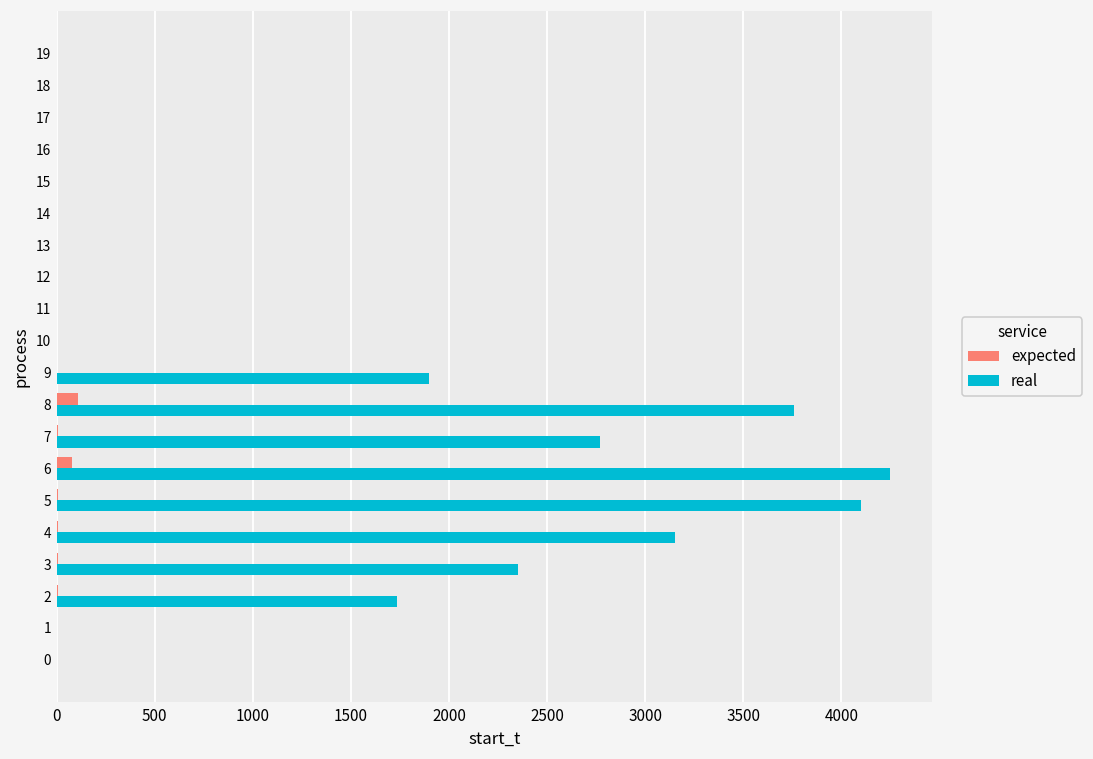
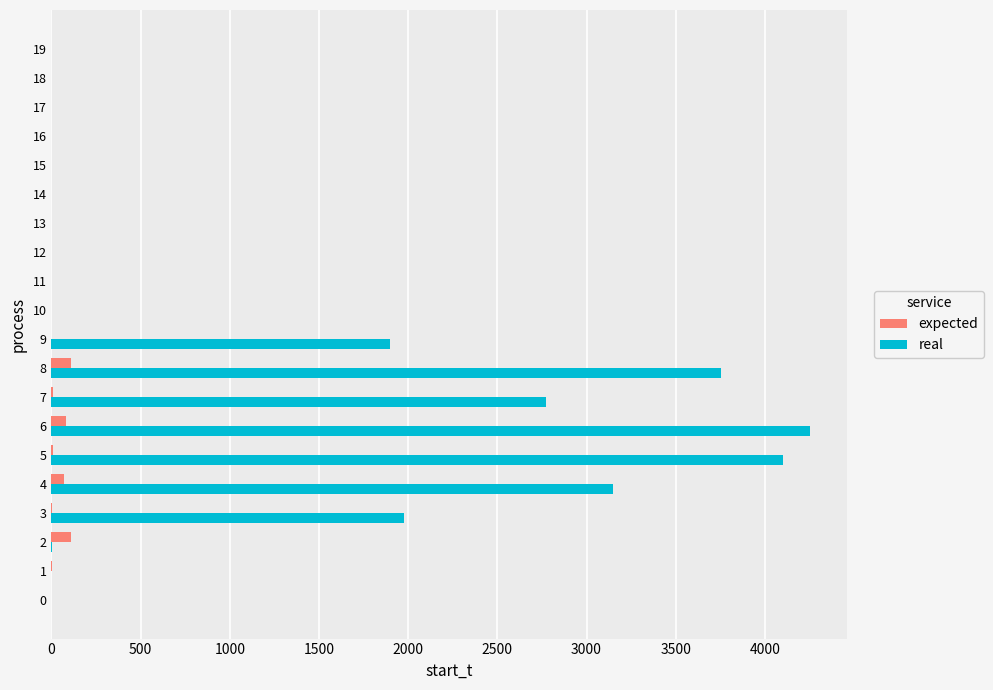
  {
    "expected": {
      "19": 0,
      "18": 0,
      "17": 0,
      "16": 0,
      "15": 0,
      "14": 0,
      "13": 0,
      "12": 0,
      "11": 0,
      "10": 0,
      "9": 0,
      "8": 110,
      "6": 80,
-     "4": 10,
-     "2": 10,
+     "4": 70,
+     "2": 110,
      "0": 0
    },
    "real": {
      "19": 0,
      "18": 0,
      "17": 0,
      "16": 0,
      "15": 0,
      "14": 0,
      "13": 0,
      "12": 0,
      "11": 0,
      "10": 0,
      "9": 1900,
      "8": 3760,
      "7": 2770,
      "6": 4250,
      "5": 4100,
      "4": 3150,
-     "3": 2350,
-     "2": 1730,
+     "3": 1980,
+     "2": 0,
      "1": 0,
      "0": 0
    }
  }
